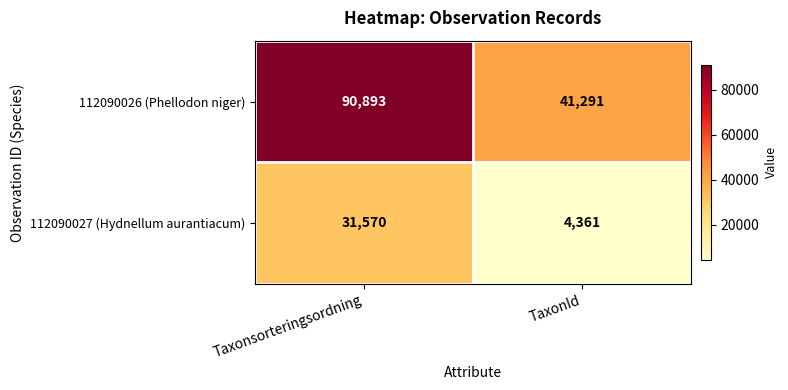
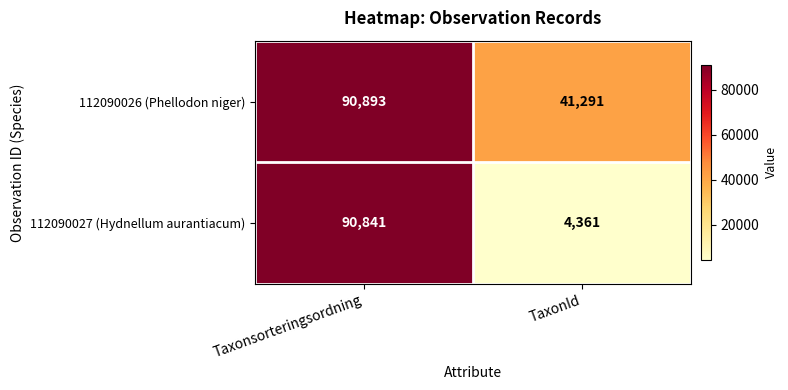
  {
    "112090026 (Phellodon niger)": {
      "Taxonsorteringsordning": "90,893",
      "TaxonId": "41,291"
    },
    "112090027 (Hydnellum aurantiacum)": {
-     "Taxonsorteringsordning": "31,570",
+     "Taxonsorteringsordning": "90,841",
      "TaxonId": "4,361"
    }
  }
